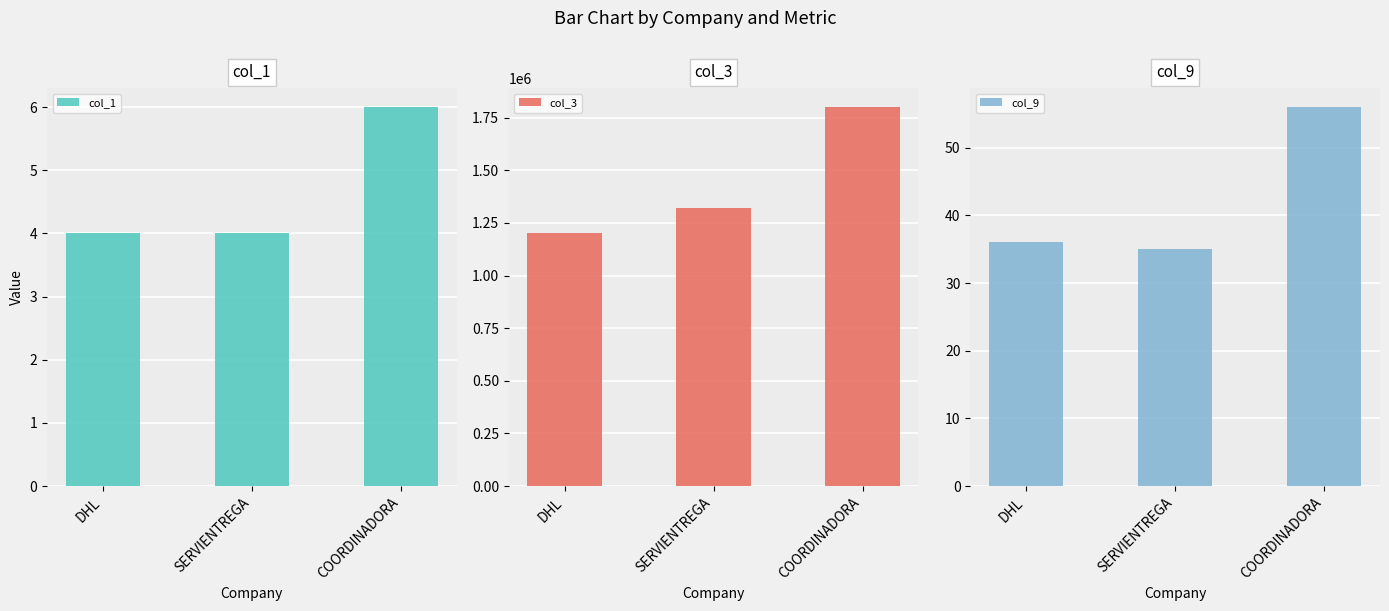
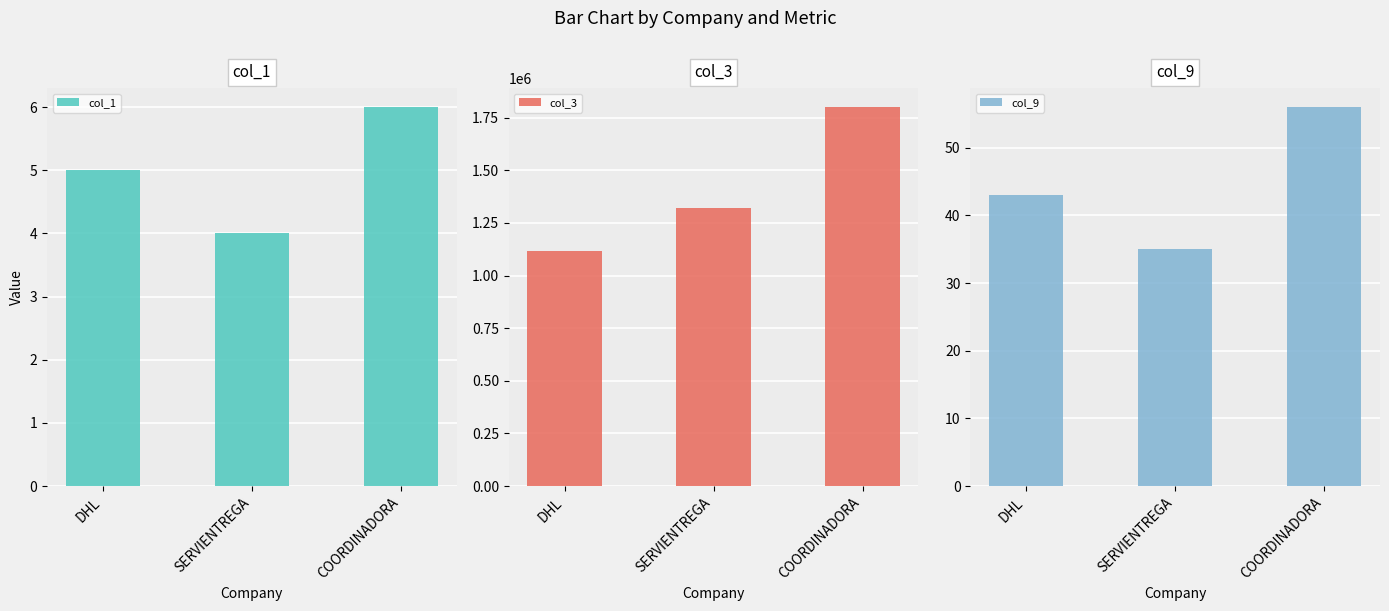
  {
    "col_1": {
-     "DHL": 4,
+     "DHL": 5,
      "SERVIENTREGA": 4,
      "COORDINADORA": 6
    },
    "col_3": {
-     "DHL": 1200000,
+     "DHL": 1120000,
      "SERVIENTREGA": 1320000,
      "COORDINADORA": 1800000
    },
    "col_9": {
-     "DHL": 36,
+     "DHL": 43,
      "SERVIENTREGA": 35,
      "COORDINADORA": 56
    }
  }
